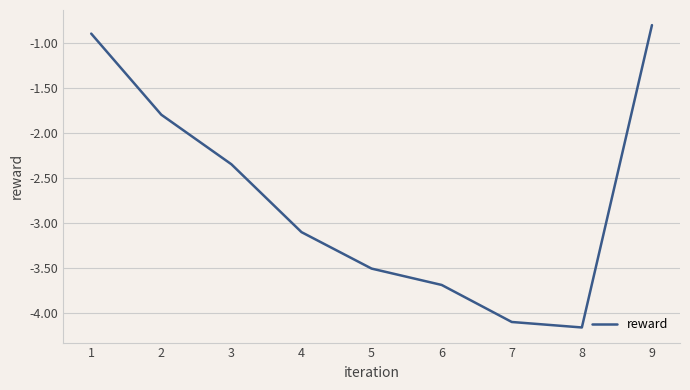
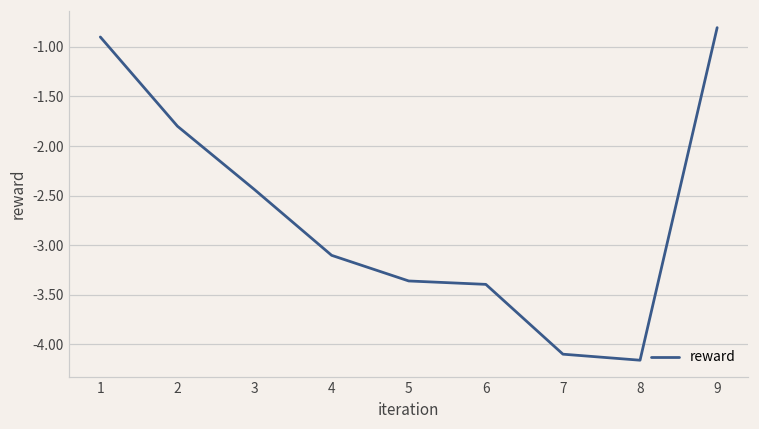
  {
    "1": -0.9,
    "2": -1.8,
-   "3": -2.35,
+   "3": -2.44,
    "4": -3.1,
-   "5": -3.5,
-   "6": -3.7,
+   "5": -3.4,
+   "6": -3.4,
    "7": -4.1,
    "8": -4.2,
    "9": -0.8
  }
